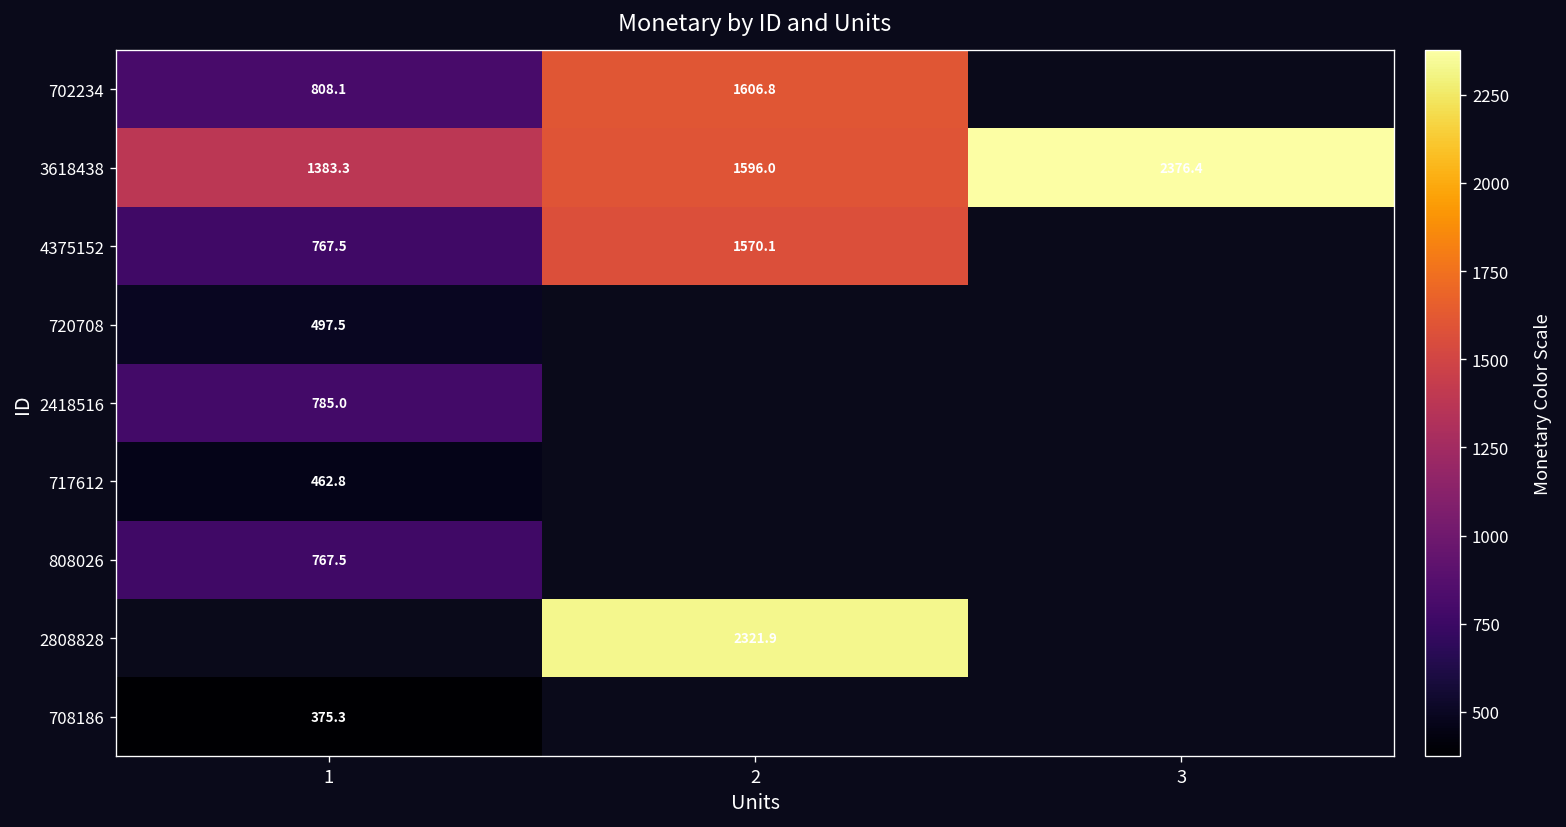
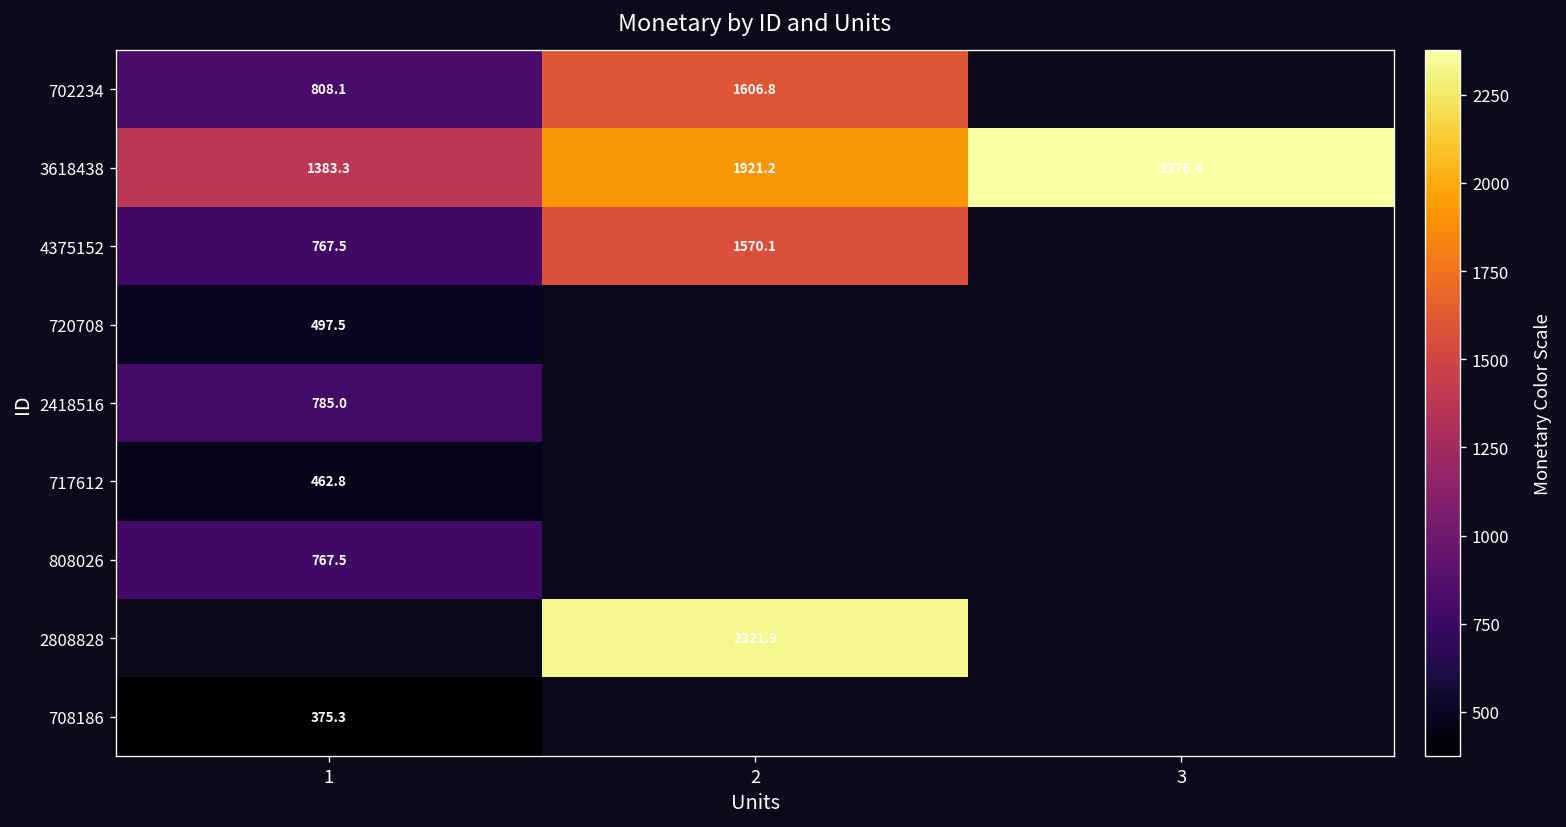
  {
    "702234": {
      "1": 808.1,
      "2": 1606.8
    },
    "3618438": {
      "1": 1383.3,
-     "2": 1596.0,
+     "2": 1921.2,
      "3": 2376.4
    },
    "4375152": {
      "1": 767.5,
      "2": 1570.1
    },
    "720708": {
      "1": 497.5
    },
    "2418516": {
      "1": 785.0
    },
    "717612": {
      "1": 462.8
    },
    "808026": {
      "1": 767.5
    },
    "2808828": {
      "2": 2321.9
    },
    "708186": {
      "1": 375.3
    }
  }
